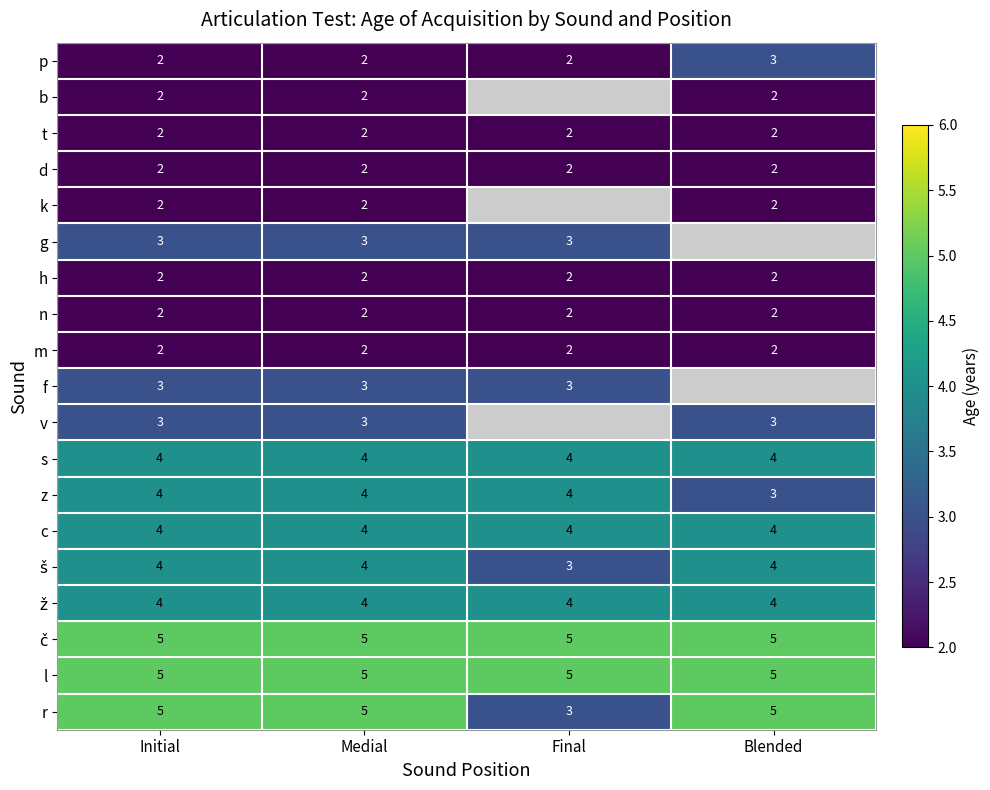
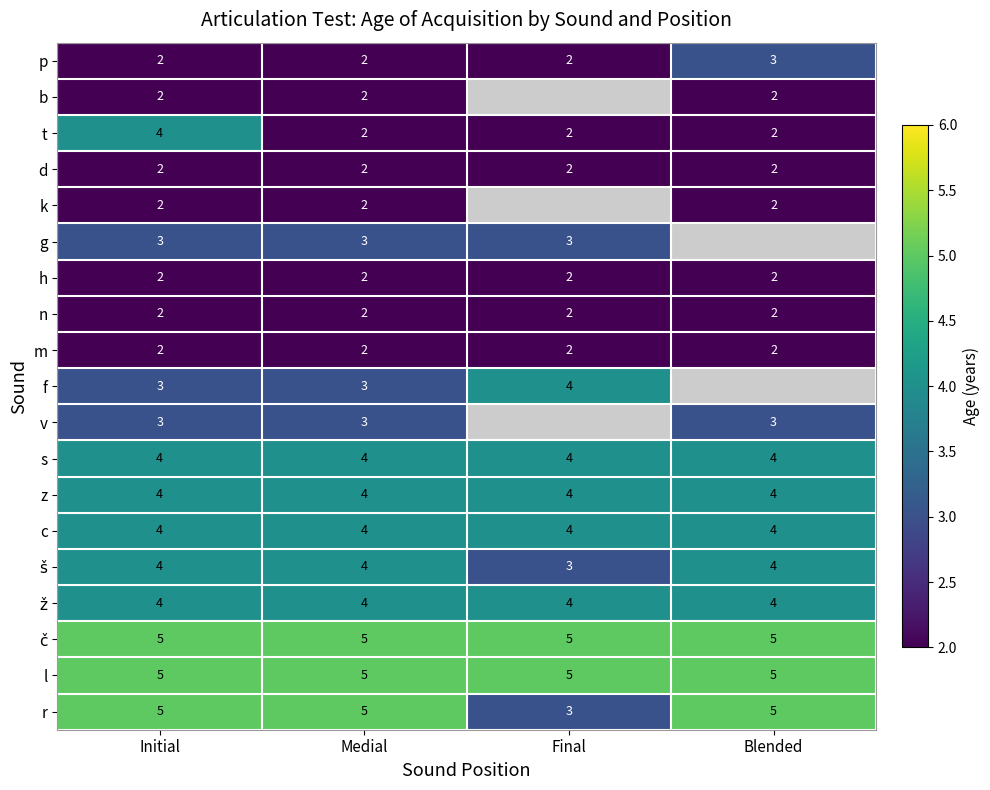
  {
    "p": {
      "Initial": 2,
      "Medial": 2,
      "Final": 2,
      "Blended": 3
    },
    "b": {
      "Initial": 2,
      "Medial": 2,
      "Blended": 2
    },
    "t": {
-     "Initial": 2,
+     "Initial": 4,
      "Medial": 2,
      "Final": 2,
      "Blended": 2
    },
    "d": {
      "Initial": 2,
      "Medial": 2,
      "Final": 2,
      "Blended": 2
    },
    "k": {
      "Initial": 2,
      "Medial": 2,
      "Blended": 2
    },
    "g": {
      "Initial": 3,
      "Medial": 3,
      "Final": 3
    },
    "h": {
      "Initial": 2,
      "Medial": 2,
      "Final": 2,
      "Blended": 2
    },
    "n": {
      "Initial": 2,
      "Medial": 2,
      "Final": 2,
      "Blended": 2
    },
    "m": {
      "Initial": 2,
      "Medial": 2,
      "Final": 2,
      "Blended": 2
    },
    "f": {
      "Initial": 3,
      "Medial": 3,
-     "Final": 3
+     "Final": 4
    },
    "v": {
      "Initial": 3,
      "Medial": 3,
      "Blended": 3
    },
    "s": {
      "Initial": 4,
      "Medial": 4,
      "Final": 4,
      "Blended": 4
    },
    "z": {
      "Initial": 4,
      "Medial": 4,
      "Final": 4,
-     "Blended": 3
+     "Blended": 4
    },
    "c": {
      "Initial": 4,
      "Medial": 4,
      "Final": 4,
      "Blended": 4
    },
    "š": {
      "Initial": 4,
      "Medial": 4,
      "Final": 3,
      "Blended": 4
    },
    "ž": {
      "Initial": 4,
      "Medial": 4,
      "Final": 4,
      "Blended": 4
    },
    "č": {
      "Initial": 5,
      "Medial": 5,
      "Final": 5,
      "Blended": 5
    },
    "l": {
      "Initial": 5,
      "Medial": 5,
      "Final": 5,
      "Blended": 5
    },
    "r": {
      "Initial": 5,
      "Medial": 5,
      "Final": 3,
      "Blended": 5
    }
  }
